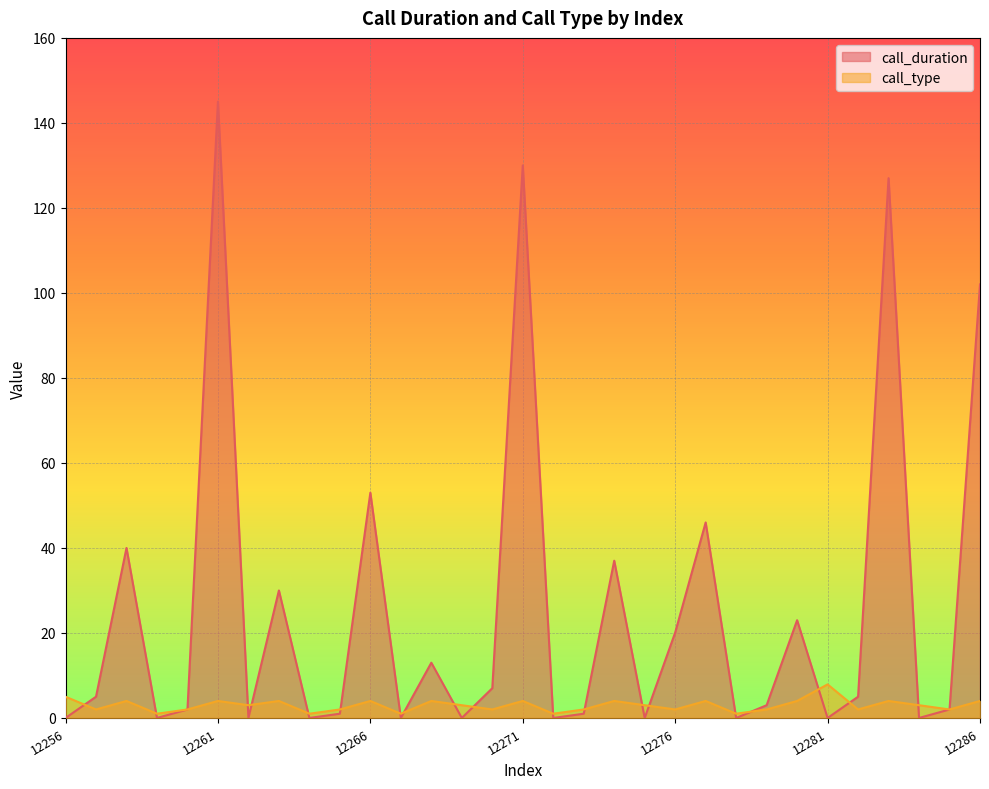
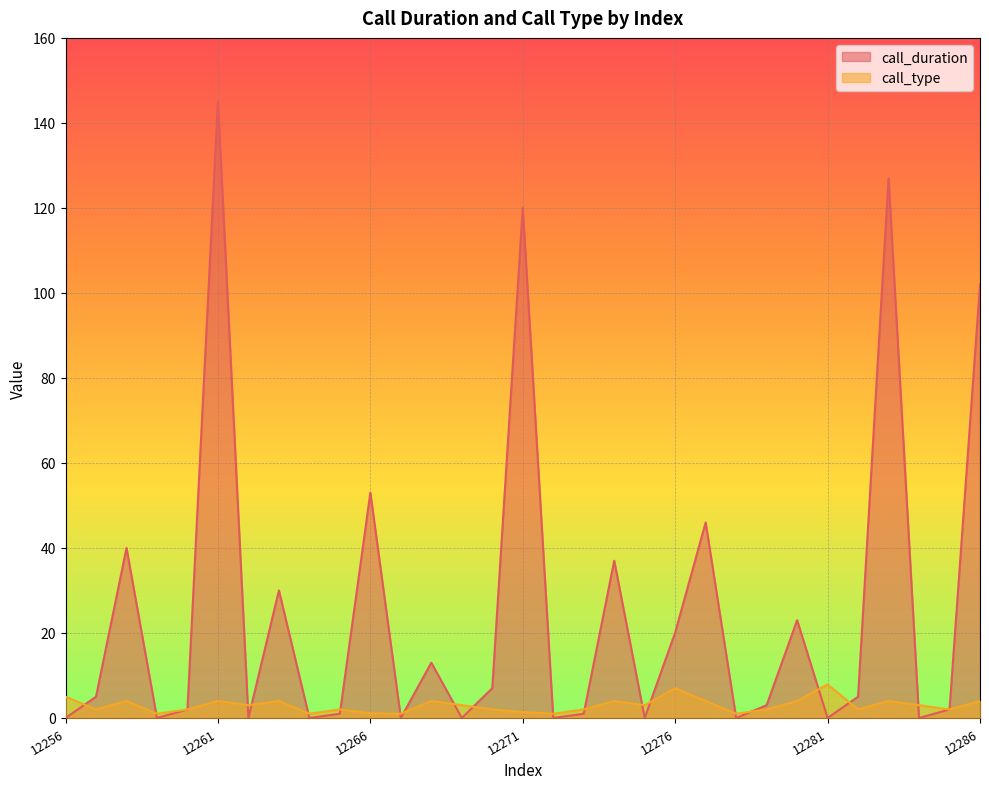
  {
    "call_duration": {
      "12256": 0,
      "12261": 145,
      "12266": 53,
-     "12271": 130,
+     "12271": 120,
      "12276": 20,
      "12281": 0,
      "12286": 102
    },
    "call_type": {
      "12256": 5,
      "12261": 4,
-     "12266": 4,
-     "12271": 4,
-     "12276": 2,
+     "12266": 1,
+     "12271": 1,
+     "12276": 7,
      "12281": 8,
      "12286": 4
    }
  }
